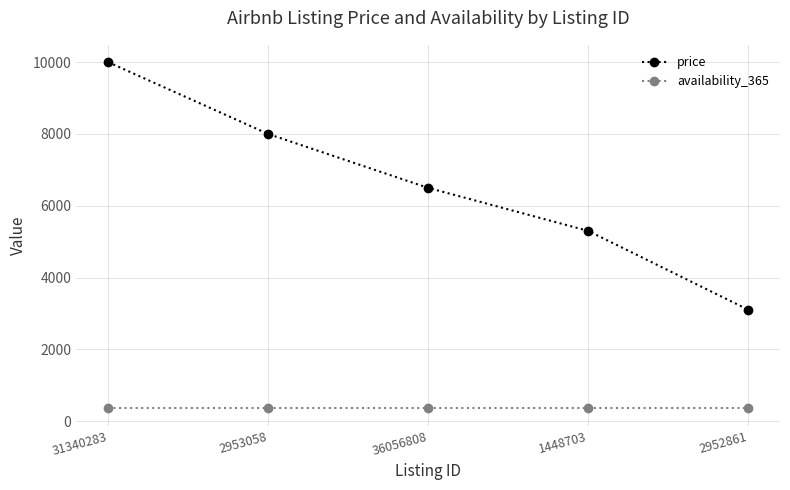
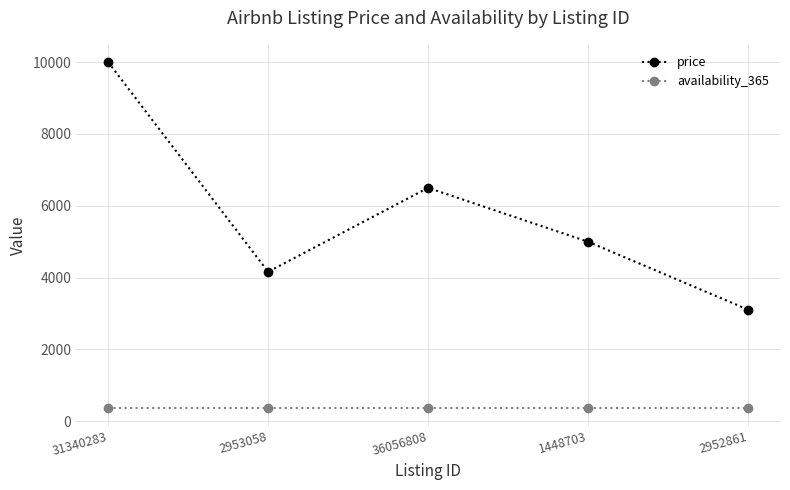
  {
    "price": {
      "31340283": 10000,
-     "2953058": 8000,
+     "2953058": 4200,
      "36056808": 6500,
-     "1448703": 5300,
+     "1448703": 5000,
      "2952861": 3100
    },
    "availability_365": {
      "31340283": 400,
      "2953058": 400,
      "36056808": 400,
      "1448703": 400,
      "2952861": 400
    }
  }
